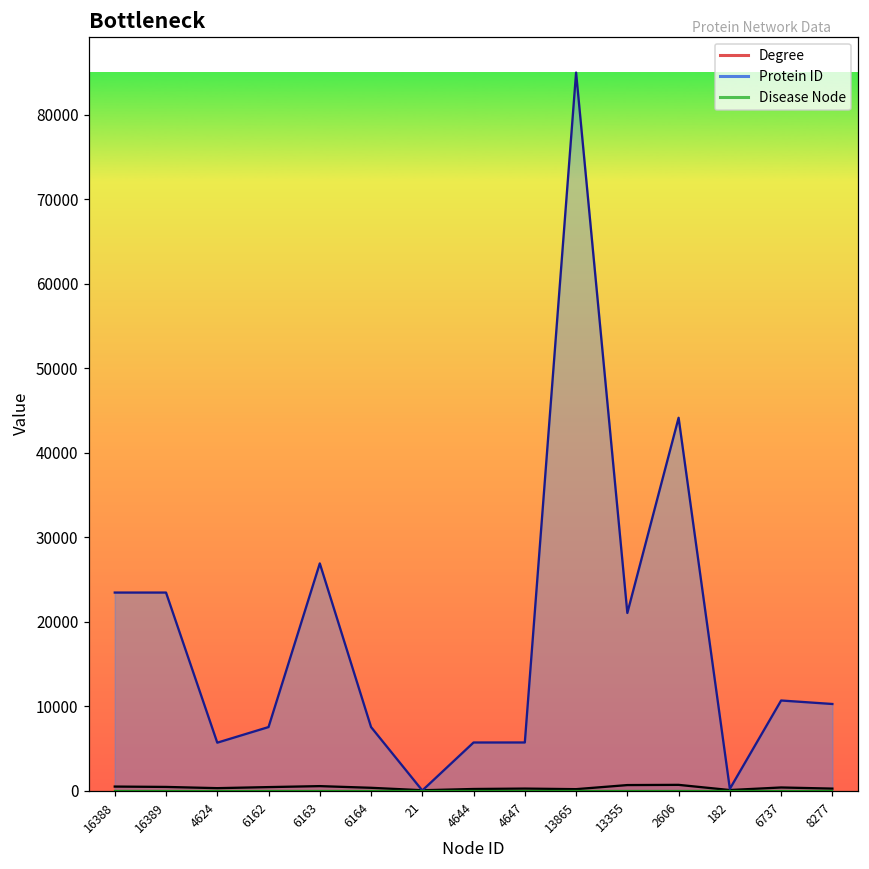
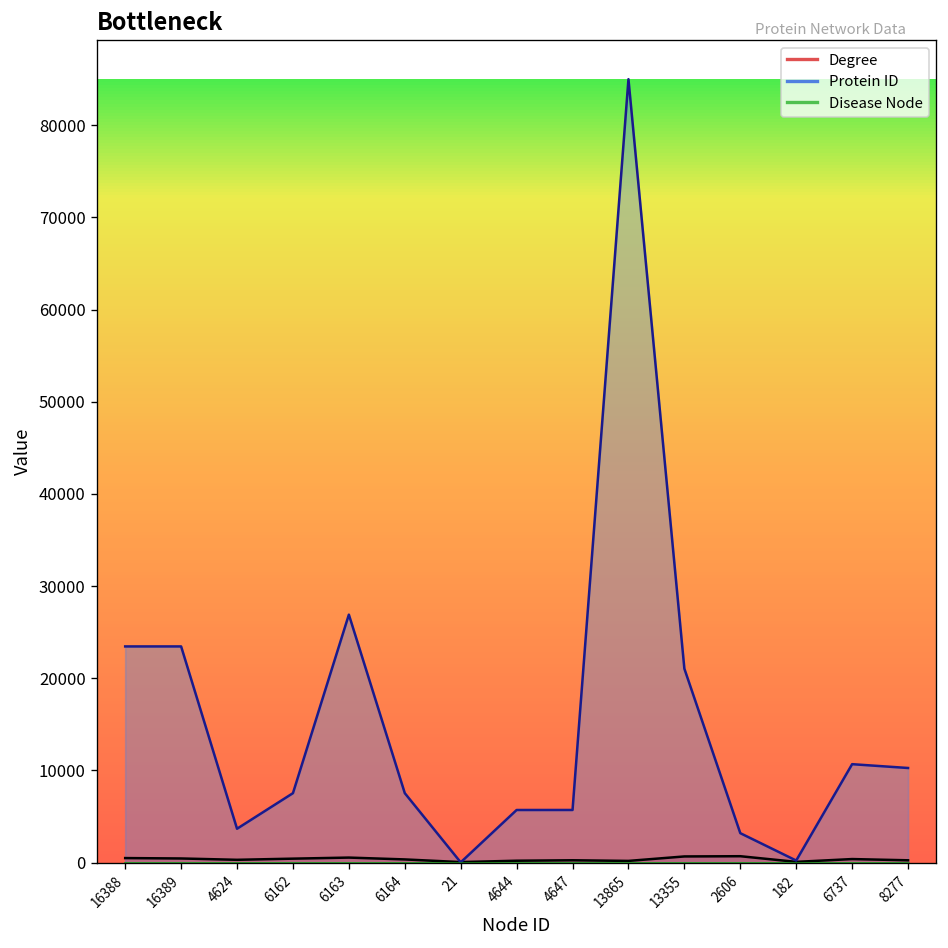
  {
    "Degree": {
      "16388": 0,
      "16389": 0,
      "6162": 0,
      "6163": 1000,
      "6164": 0,
      "13355": 1000,
      "2606": 1000,
      "6737": 0
    },
    "Protein ID": {
      "16388": 23000,
      "16389": 23000,
-     "4624": 6000,
+     "4624": 4000,
      "6162": 8000,
      "6163": 27000,
      "6164": 8000,
      "4644": 6000,
      "4647": 6000,
      "13865": 85000,
      "13355": 21000,
-     "2606": 44000,
+     "2606": 3000,
      "6737": 11000,
      "8277": 10000
    },
    "Disease Node": {
      "16388": 0,
      "16389": 0,
      "6162": 0,
      "6163": 0,
      "6164": 0,
      "13355": 0,
      "2606": 0,
      "6737": 0
    }
  }
